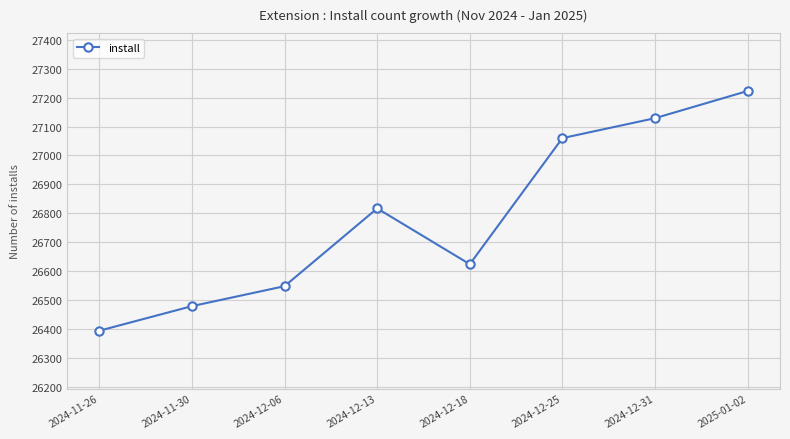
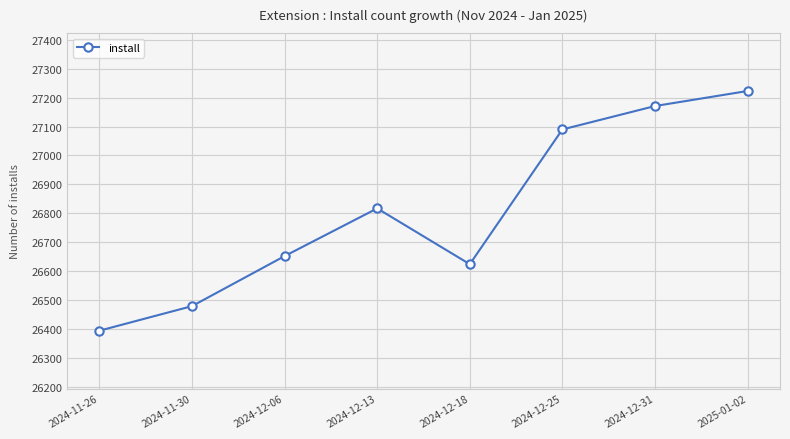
  {
    "2024-11-26": 26390,
    "2024-11-30": 26480,
-   "2024-12-06": 26550,
+   "2024-12-06": 26650,
    "2024-12-13": 26820,
    "2024-12-18": 26620,
-   "2024-12-25": 27060,
-   "2024-12-31": 27130,
+   "2024-12-25": 27090,
+   "2024-12-31": 27170,
    "2025-01-02": 27220
  }
